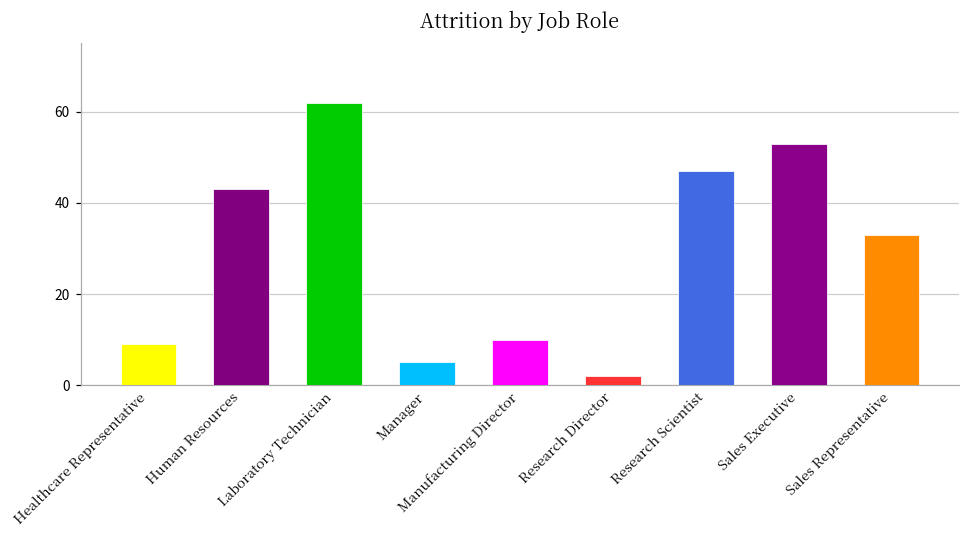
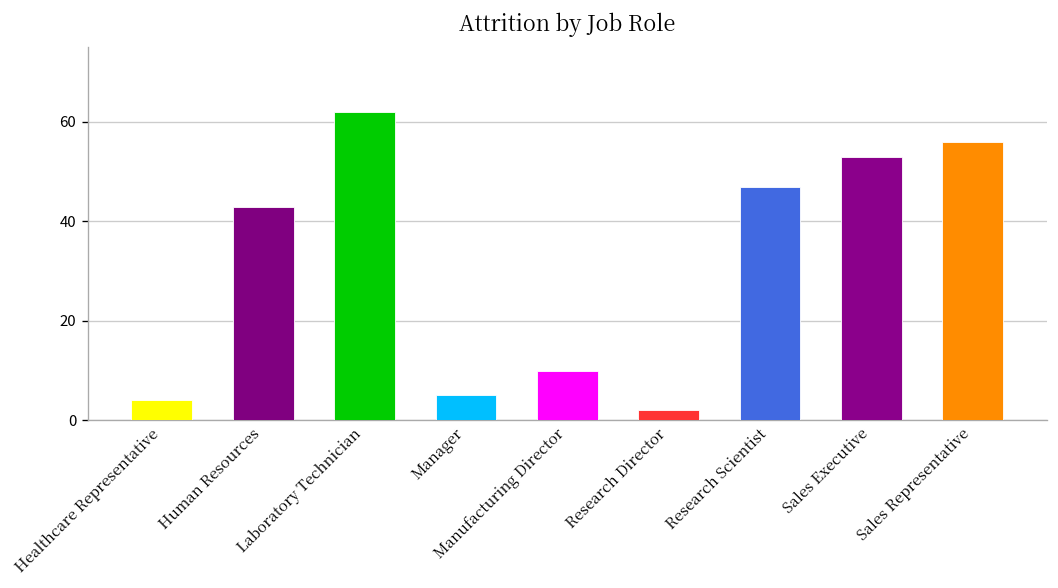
  {
-   "Healthcare Representative": 9,
+   "Healthcare Representative": 4,
    "Human Resources": 43,
    "Laboratory Technician": 62,
    "Manager": 5,
    "Manufacturing Director": 10,
    "Research Director": 2,
    "Research Scientist": 47,
    "Sales Executive": 53,
-   "Sales Representative": 33
+   "Sales Representative": 56
  }
